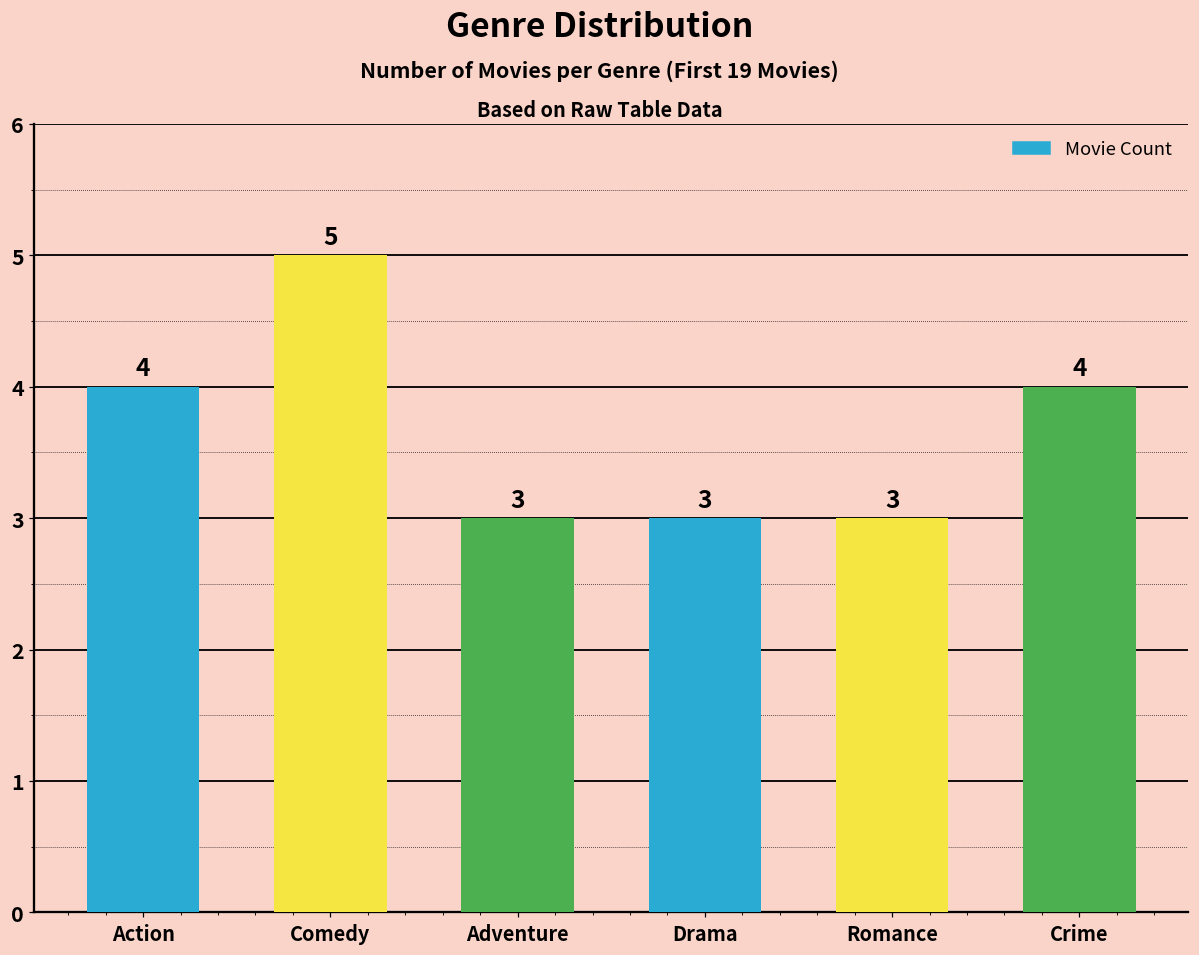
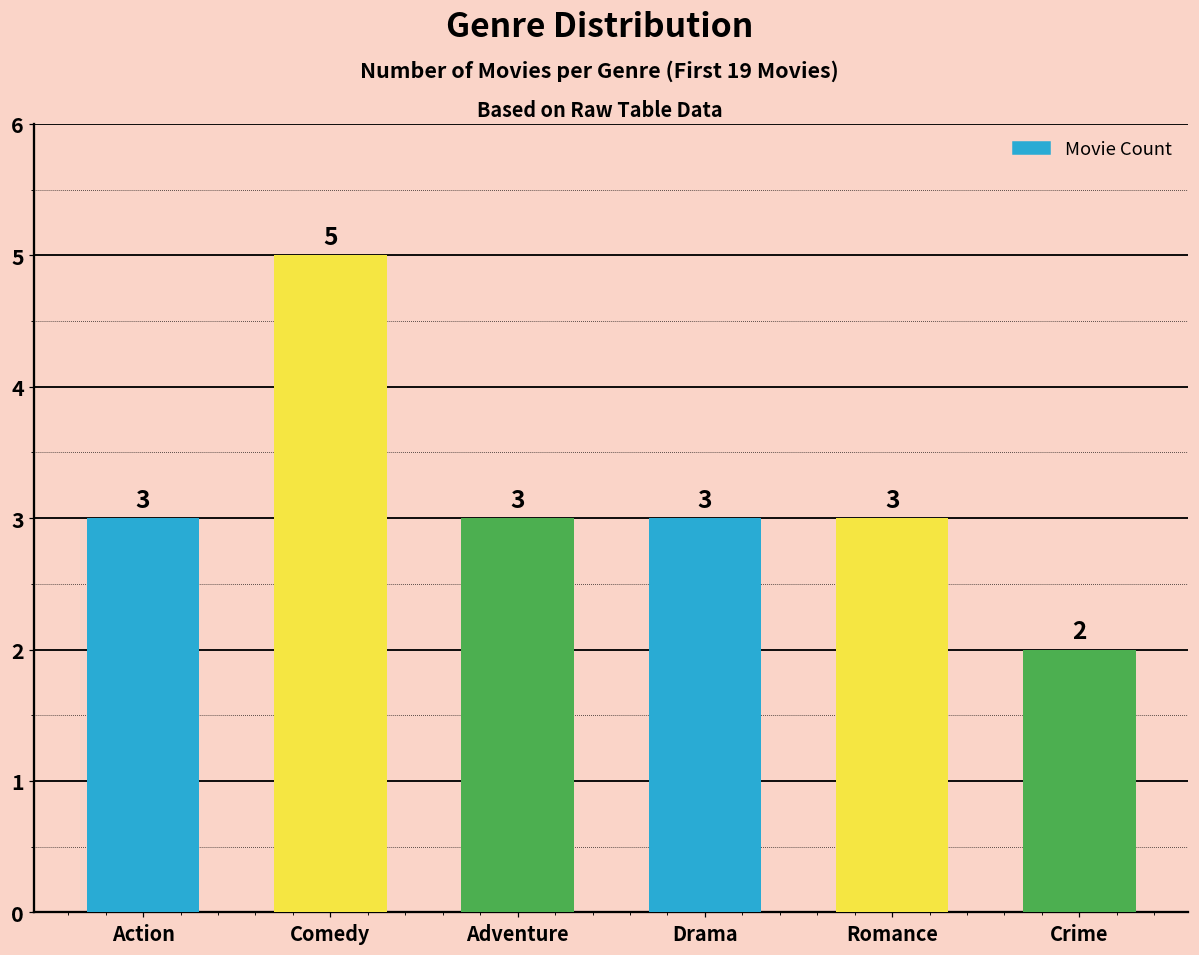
  {
-   "Action": 4,
+   "Action": 3,
    "Comedy": 5,
    "Adventure": 3,
    "Drama": 3,
    "Romance": 3,
-   "Crime": 4
+   "Crime": 2
  }
